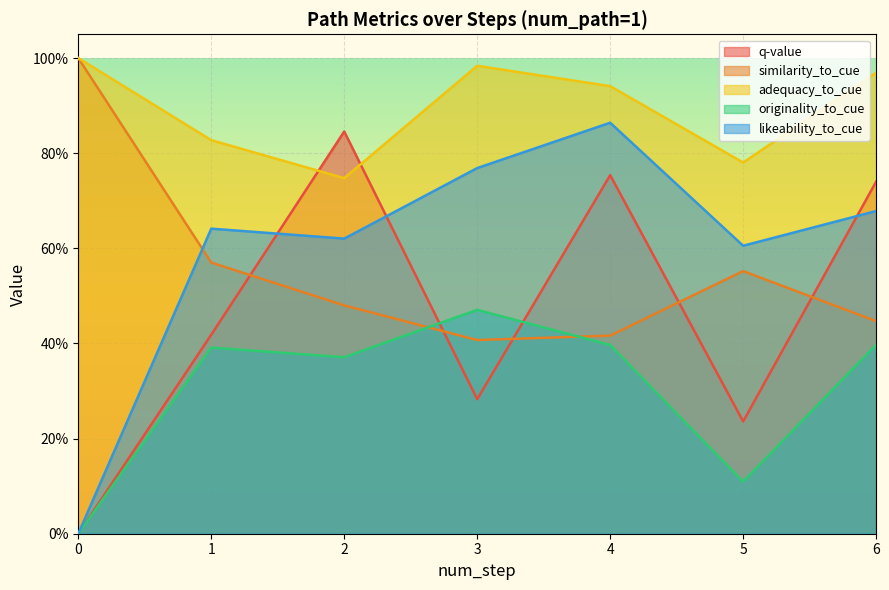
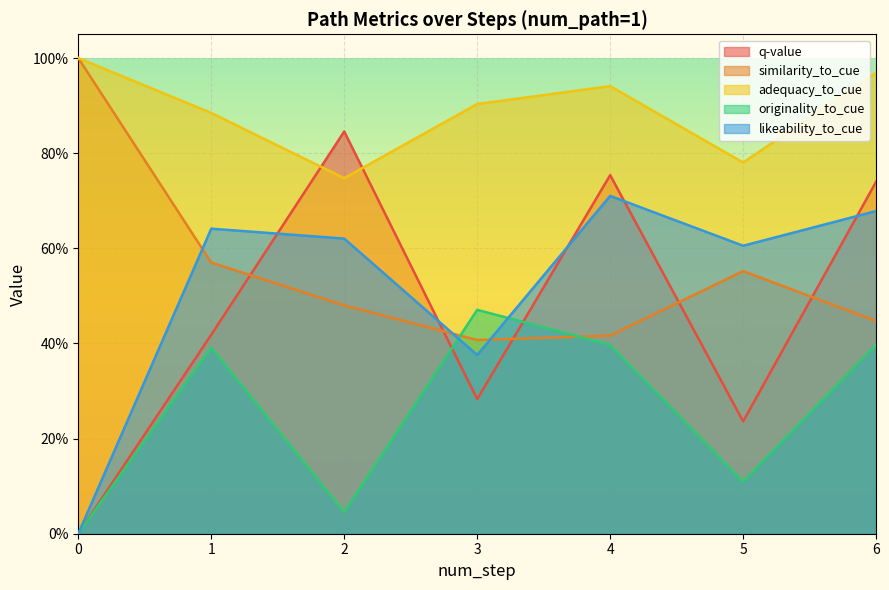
  {
    "adequacy_to_cue": {
-     "1": "83%",
+     "1": "88%",
      "2": "75%",
-     "3": "98%",
+     "3": "90%",
      "4": "94%",
      "5": "78%",
      "6": "97%"
    },
    "originality_to_cue": {
      "1": "39%",
-     "2": "37%",
+     "2": "5%",
      "3": "47%",
      "4": "40%",
      "5": "11%",
      "6": "40%"
    },
    "likeability_to_cue": {
      "1": "64%",
      "2": "62%",
-     "3": "77%",
-     "4": "86%",
+     "3": "38%",
+     "4": "71%",
      "5": "61%",
      "6": "68%"
    }
  }
